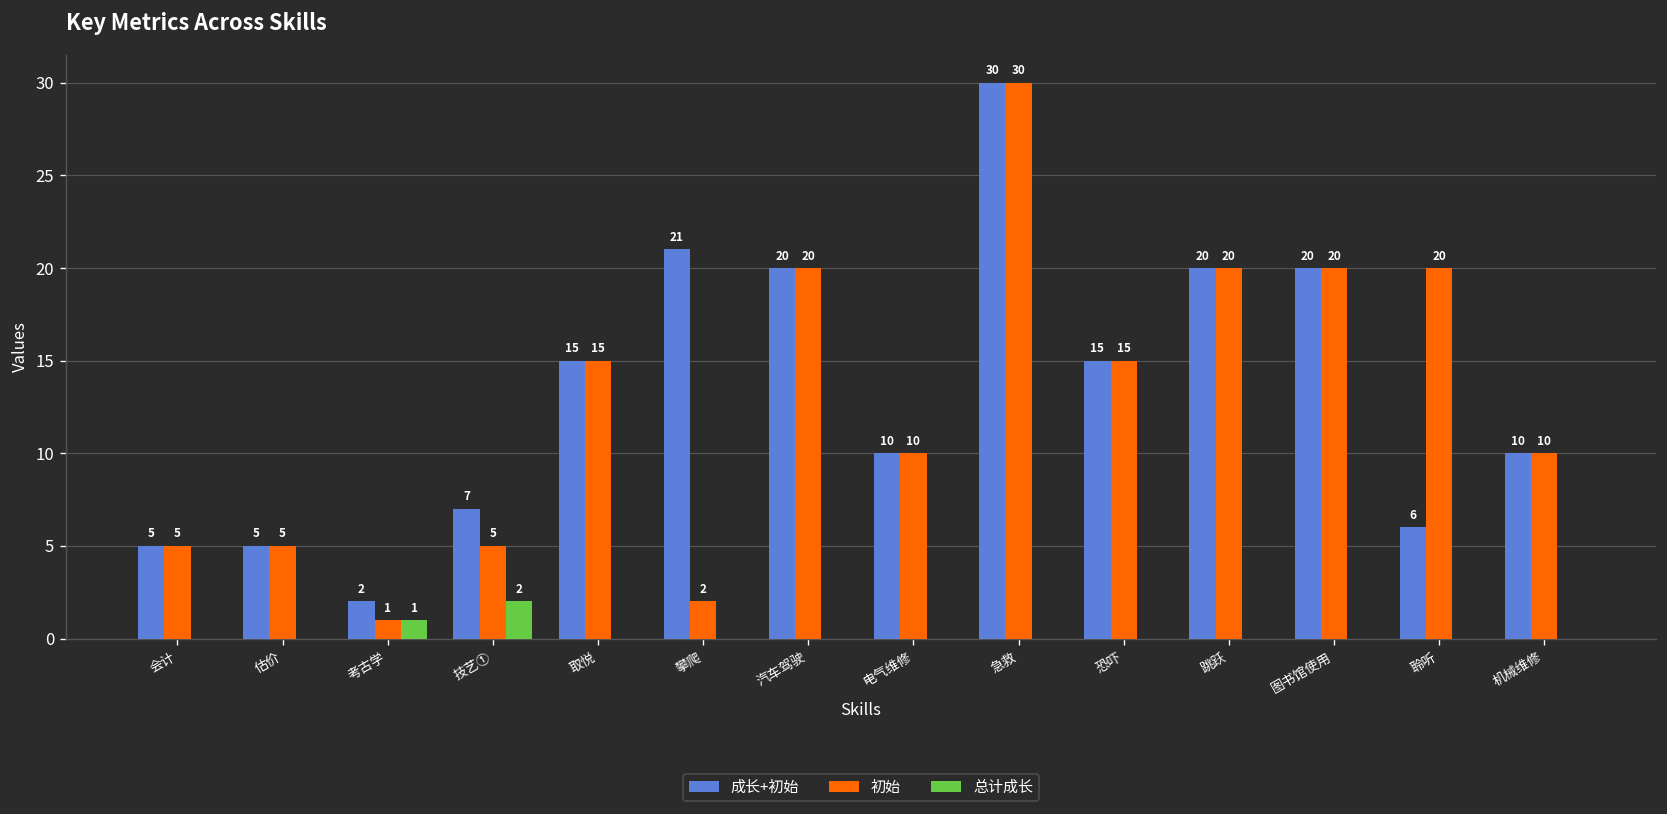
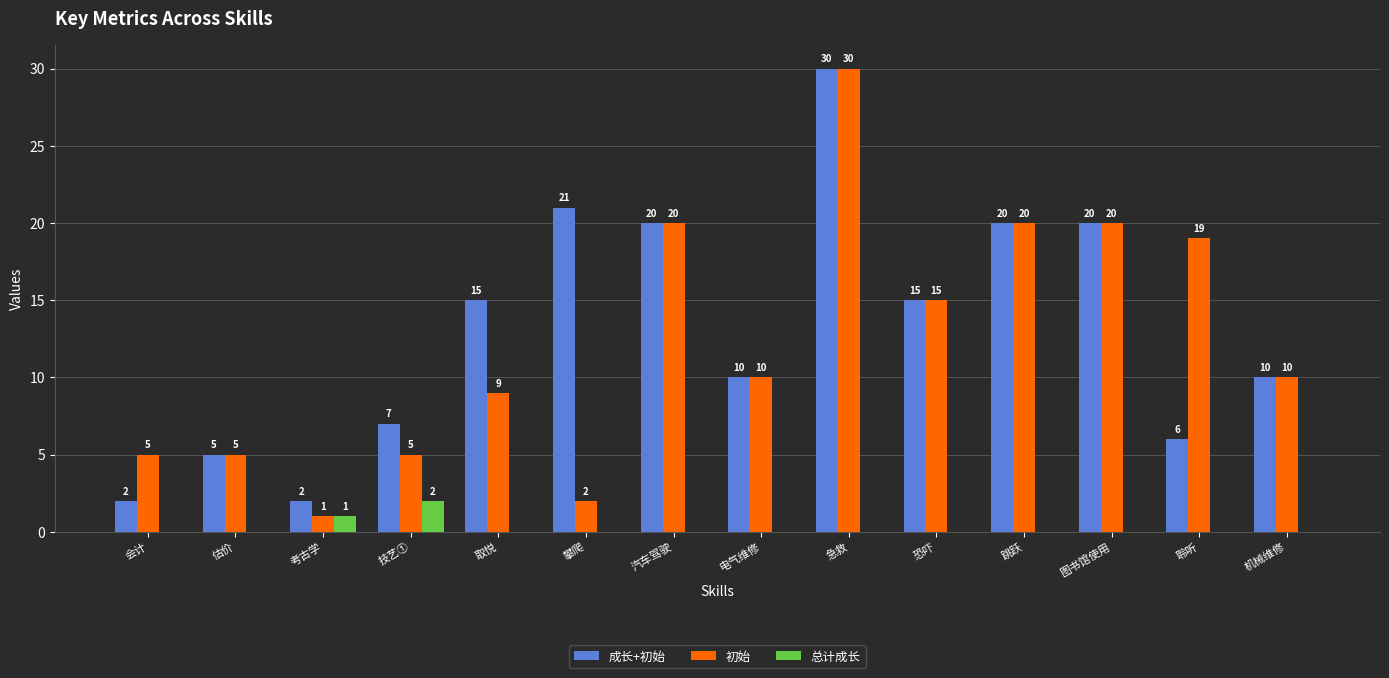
  {
    "成长+初始": {
-     "会计": 5,
+     "会计": 2,
      "估价": 5,
      "考古学": 2,
      "技艺①": 7,
      "取悦": 15,
      "攀爬": 21,
      "汽车驾驶": 20,
      "电气维修": 10,
      "急救": 30,
      "恐吓": 15,
      "跳跃": 20,
      "图书馆使用": 20,
      "聆听": 6,
      "机械维修": 10
    },
    "初始": {
      "会计": 5,
      "估价": 5,
      "考古学": 1,
      "技艺①": 5,
-     "取悦": 15,
+     "取悦": 9,
      "攀爬": 2,
      "汽车驾驶": 20,
      "电气维修": 10,
      "急救": 30,
      "恐吓": 15,
      "跳跃": 20,
      "图书馆使用": 20,
-     "聆听": 20,
+     "聆听": 19,
      "机械维修": 10
    },
    "总计成长": {
      "考古学": 1,
      "技艺①": 2
    }
  }
